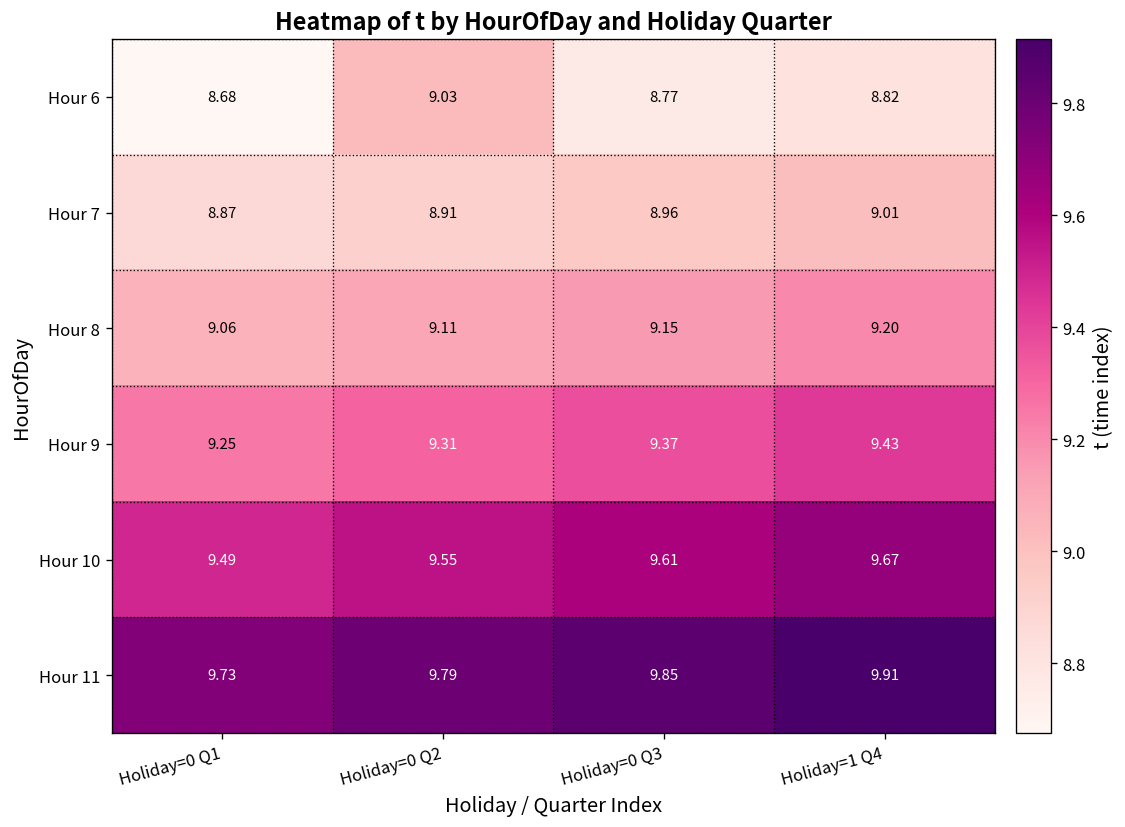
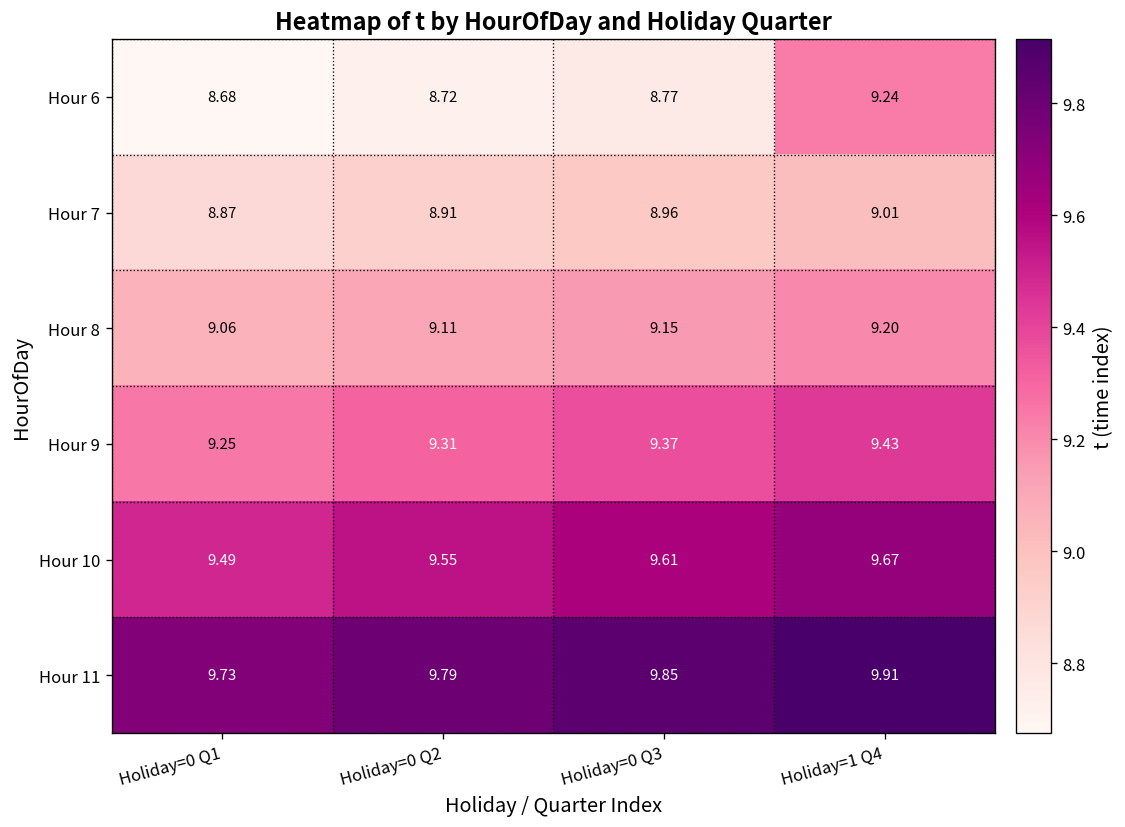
  {
    "Hour 6": {
      "Holiday=0 Q1": 8.68,
-     "Holiday=0 Q2": 9.03,
+     "Holiday=0 Q2": 8.72,
      "Holiday=0 Q3": 8.77,
-     "Holiday=1 Q4": 8.82
+     "Holiday=1 Q4": 9.24
    },
    "Hour 7": {
      "Holiday=0 Q1": 8.87,
      "Holiday=0 Q2": 8.91,
      "Holiday=0 Q3": 8.96,
      "Holiday=1 Q4": 9.01
    },
    "Hour 8": {
      "Holiday=0 Q1": 9.06,
      "Holiday=0 Q2": 9.11,
      "Holiday=0 Q3": 9.15,
      "Holiday=1 Q4": 9.20
    },
    "Hour 9": {
      "Holiday=0 Q1": 9.25,
      "Holiday=0 Q2": 9.31,
      "Holiday=0 Q3": 9.37,
      "Holiday=1 Q4": 9.43
    },
    "Hour 10": {
      "Holiday=0 Q1": 9.49,
      "Holiday=0 Q2": 9.55,
      "Holiday=0 Q3": 9.61,
      "Holiday=1 Q4": 9.67
    },
    "Hour 11": {
      "Holiday=0 Q1": 9.73,
      "Holiday=0 Q2": 9.79,
      "Holiday=0 Q3": 9.85,
      "Holiday=1 Q4": 9.91
    }
  }
